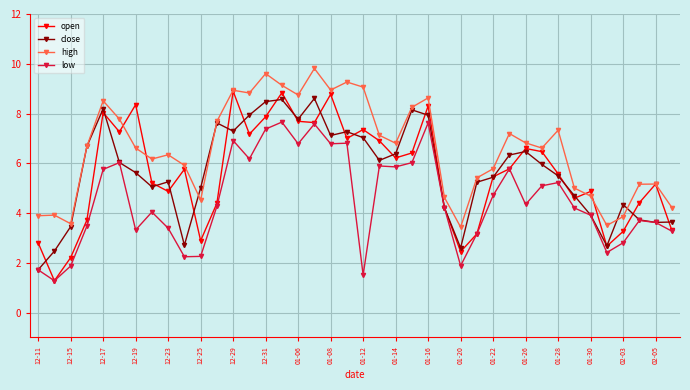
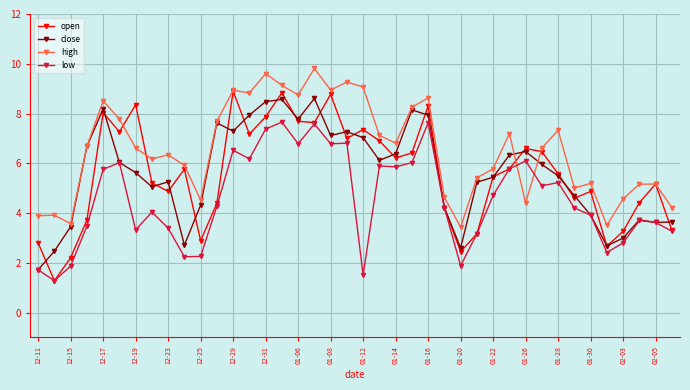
  {
    "open": {
      "12-11": 2.8,
      "12-15": 2.2,
      "12-17": 8.0,
      "12-19": 8.4,
      "12-23": 4.9,
      "12-25": 2.9,
      "12-31": 7.9,
      "01-08": 8.8,
      "01-12": 7.4,
      "01-14": 6.2,
      "01-16": 8.3,
      "01-20": 2.4,
      "01-26": 6.6,
      "01-30": 4.9,
      "02-03": 3.3
    },
    "close": {
      "12-15": 3.5,
      "12-17": 8.2,
      "12-19": 5.6,
      "12-23": 5.3,
-     "12-25": 5.0,
+     "12-25": 4.3,
      "12-29": 7.3,
      "12-31": 8.5,
      "01-08": 7.1,
      "01-12": 7.0,
      "01-14": 6.4,
      "01-16": 7.9,
      "01-20": 2.6,
      "01-26": 6.5,
-     "02-03": 4.3
+     "02-03": 3.0
    },
    "high": {
      "12-11": 3.9,
      "12-15": 3.6,
      "12-17": 8.5,
      "12-19": 6.6,
      "12-23": 6.3,
      "12-25": 4.5,
      "12-31": 9.6,
      "01-06": 8.7,
      "01-08": 8.9,
      "01-12": 9.1,
      "01-14": 6.8,
      "01-16": 8.6,
      "01-20": 3.4,
      "01-22": 5.8,
-     "01-26": 6.8,
+     "01-26": 4.4,
      "01-28": 7.3,
-     "01-30": 4.7,
-     "02-03": 3.9
+     "01-30": 5.2,
+     "02-03": 4.6
    },
    "low": {
      "12-15": 1.9,
      "12-17": 5.8,
      "12-19": 3.3,
      "12-23": 3.4,
      "12-25": 2.3,
-     "12-29": 6.9,
+     "12-29": 6.5,
      "12-31": 7.4,
      "01-06": 6.8,
      "01-08": 6.8,
      "01-12": 1.5,
      "01-14": 5.9,
      "01-16": 7.6,
      "01-20": 1.9,
      "01-22": 4.7,
-     "01-26": 4.3,
+     "01-26": 6.1,
      "01-28": 5.2,
      "02-03": 2.8
    }
  }
